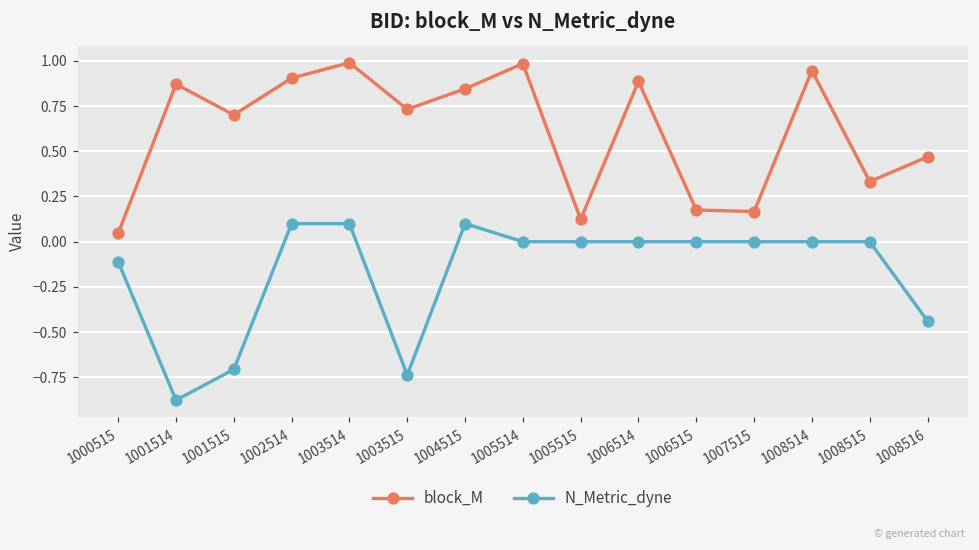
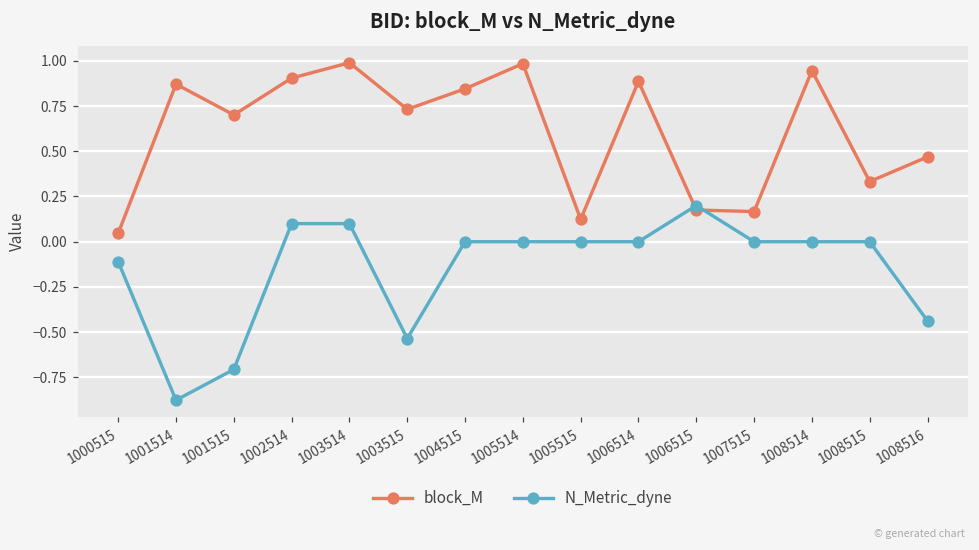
  {
    "block_M": {
      "1000515": 0.05,
      "1001514": 0.87,
      "1001515": 0.70,
      "1002514": 0.90,
      "1003514": 0.99,
      "1003515": 0.73,
      "1004515": 0.85,
      "1005514": 0.98,
      "1005515": 0.12,
      "1006514": 0.89,
      "1006515": 0.18,
      "1007515": 0.17,
      "1008514": 0.95,
      "1008515": 0.33,
      "1008516": 0.47
    },
    "N_Metric_dyne": {
      "1000515": -0.11,
      "1001514": -0.88,
      "1001515": -0.71,
      "1002514": 0.10,
      "1003514": 0.10,
-     "1003515": -0.74,
-     "1004515": 0.1,
+     "1003515": -0.54,
+     "1004515": 0.0,
      "1005514": 0.00,
      "1005515": 0.00,
      "1006514": 0.00,
-     "1006515": 0.0,
+     "1006515": 0.2,
      "1007515": 0.00,
      "1008514": 0.00,
      "1008515": 0.00,
      "1008516": -0.44
    }
  }
